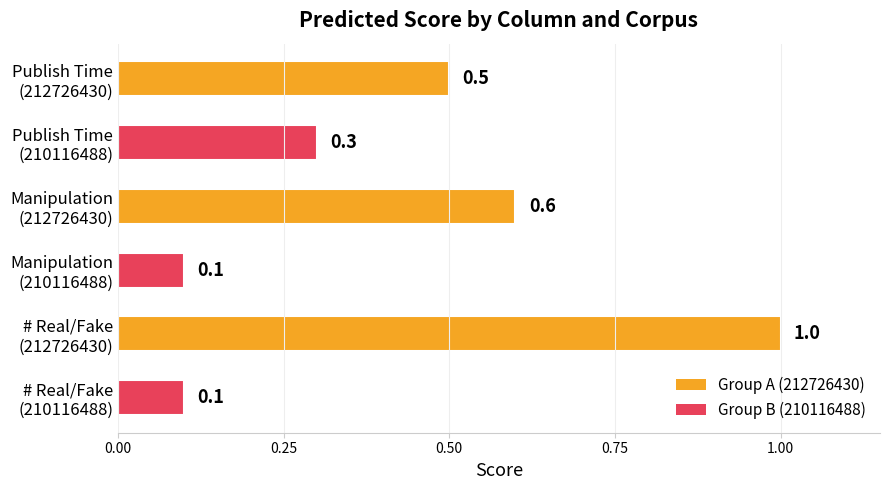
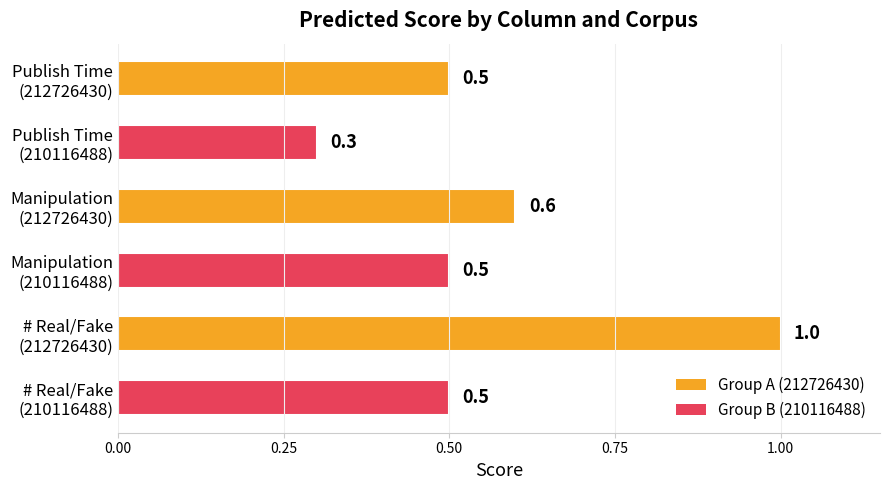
  {
    "Publish Time (212726430)": 0.5,
    "Publish Time (210116488)": 0.3,
    "Manipulation (212726430)": 0.6,
-   "Manipulation (210116488)": 0.1,
+   "Manipulation (210116488)": 0.5,
    "# Real/Fake (212726430)": 1.0,
-   "# Real/Fake (210116488)": 0.1
+   "# Real/Fake (210116488)": 0.5
  }
